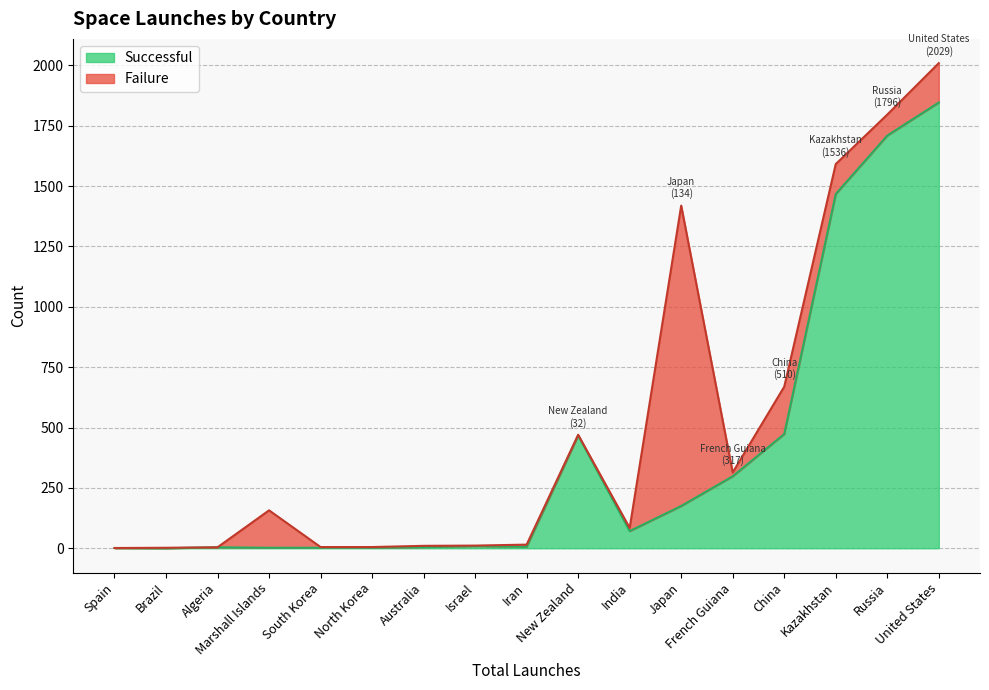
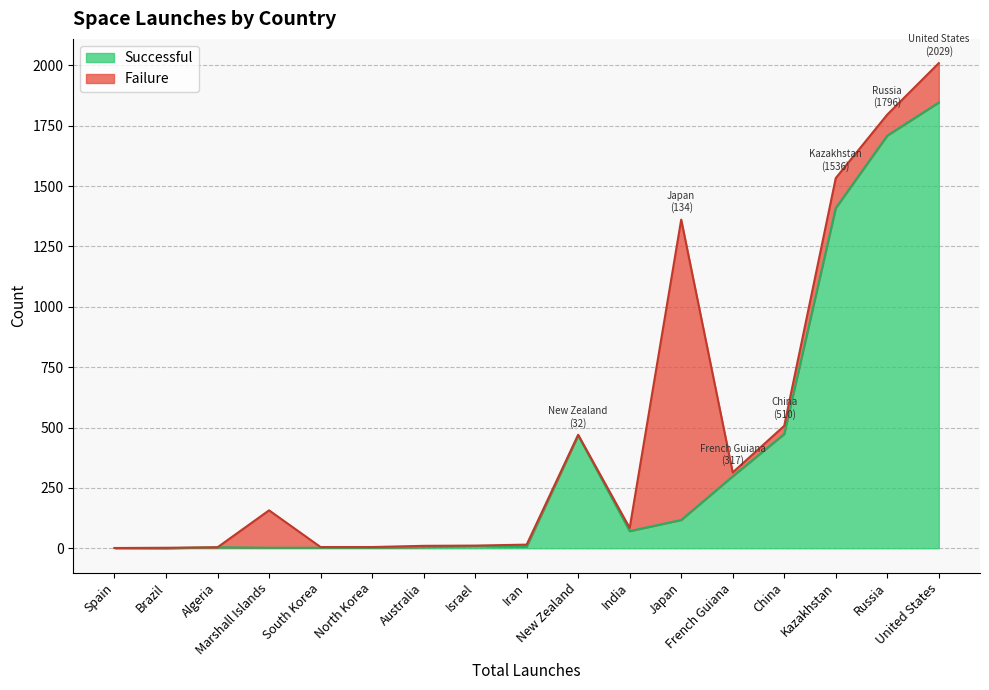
  {
    "Successful": {
      "Marshall Islands": 0,
      "India": 70,
-     "Japan": 180,
+     "Japan": 120,
      "French Guiana": 300,
      "China": 470,
-     "Kazakhstan": 1470,
+     "Kazakhstan": 1410,
      "Russia": 1710,
      "United States": 1850
    },
    "Failure": {
      "Marshall Islands": 160,
      "India": 10,
-     "China": 200
+     "China": 30
    }
  }
